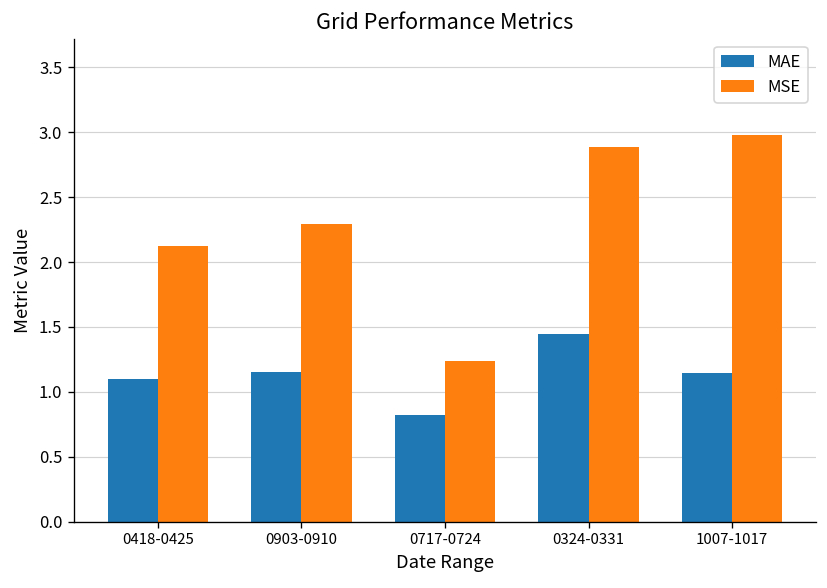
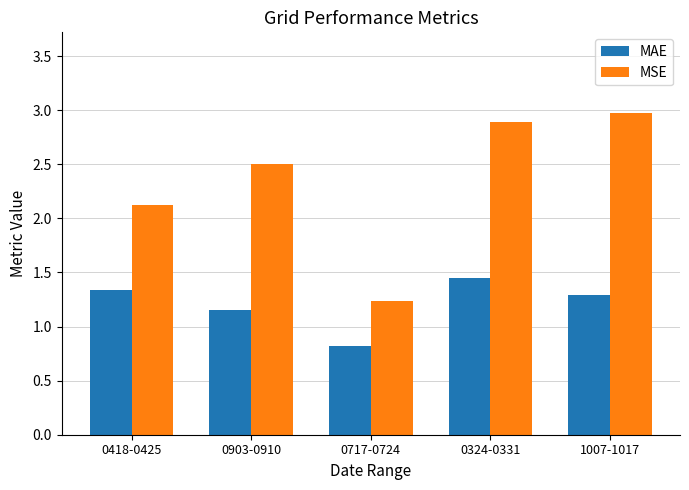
  {
    "MAE": {
-     "0418-0425": 1.10,
+     "0418-0425": 1.34,
      "0903-0910": 1.15,
      "0717-0724": 0.82,
      "0324-0331": 1.45,
-     "1007-1017": 1.14
+     "1007-1017": 1.30
    },
    "MSE": {
      "0418-0425": 2.12,
-     "0903-0910": 2.30,
+     "0903-0910": 2.50,
      "0717-0724": 1.23,
      "0324-0331": 2.89,
      "1007-1017": 2.98
    }
  }
